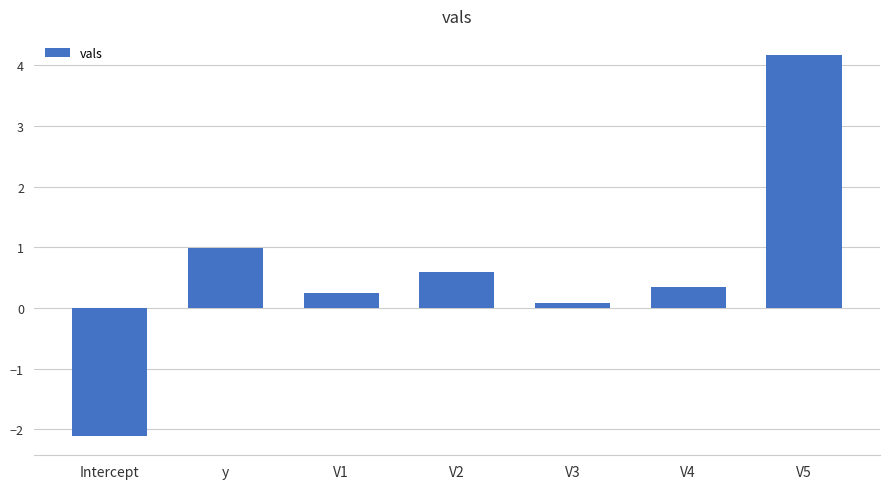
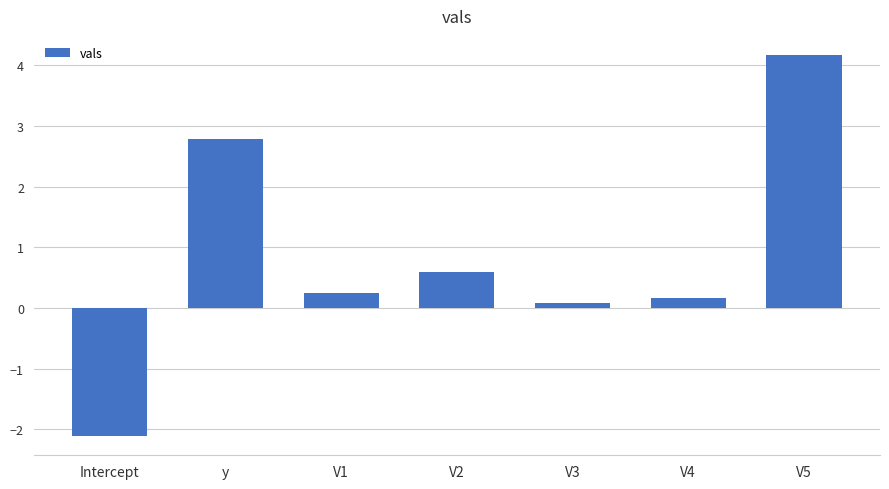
  {
    "Intercept": -2.1,
-   "y": 1.0,
+   "y": 2.8,
    "V1": 0.2,
    "V2": 0.6,
    "V3": 0.1,
-   "V4": 0.3,
+   "V4": 0.2,
    "V5": 4.2
  }
